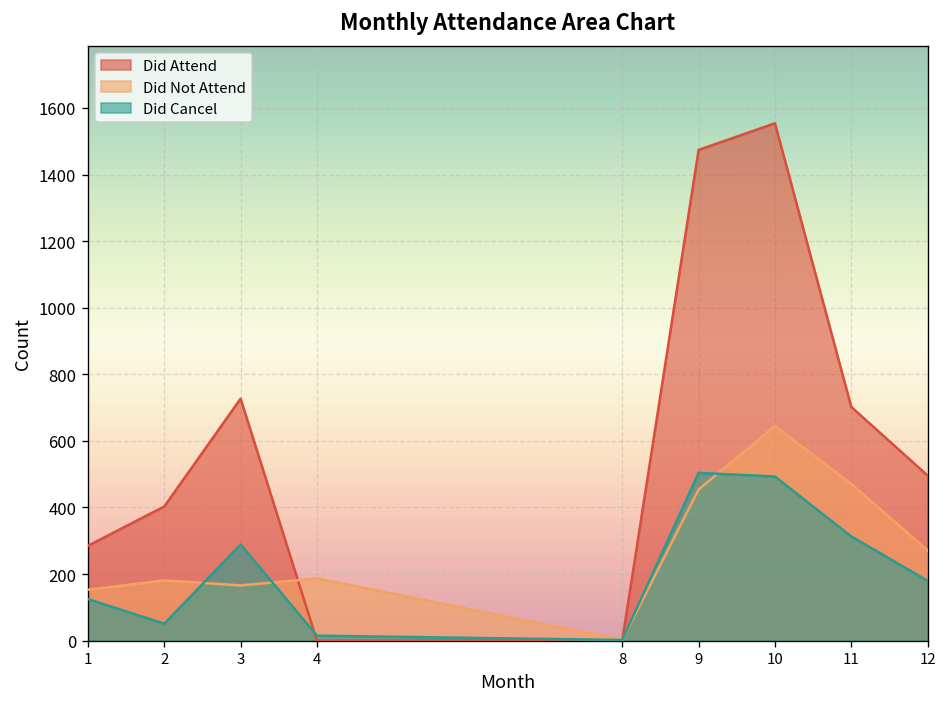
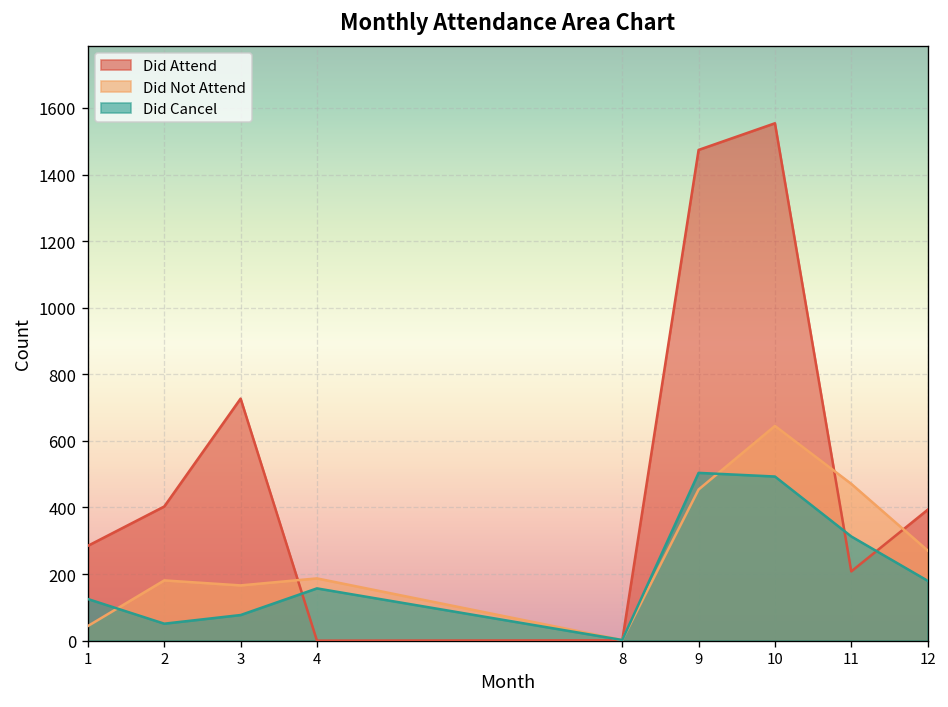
  {
    "Did Attend": {
      "1": 290,
      "2": 400,
      "3": 730,
      "4": 0,
      "9": 1470,
      "10": 1550,
-     "11": 700,
-     "12": 500
+     "11": 210,
+     "12": 390
    },
    "Did Not Attend": {
-     "1": 150,
+     "1": 40,
      "2": 180,
      "3": 170,
      "4": 190,
      "9": 450,
      "10": 650,
      "11": 470,
      "12": 270
    },
    "Did Cancel": {
      "1": 130,
      "2": 50,
-     "3": 290,
-     "4": 20,
+     "3": 80,
+     "4": 160,
      "9": 500,
      "10": 490,
      "11": 310,
      "12": 180
    }
  }
